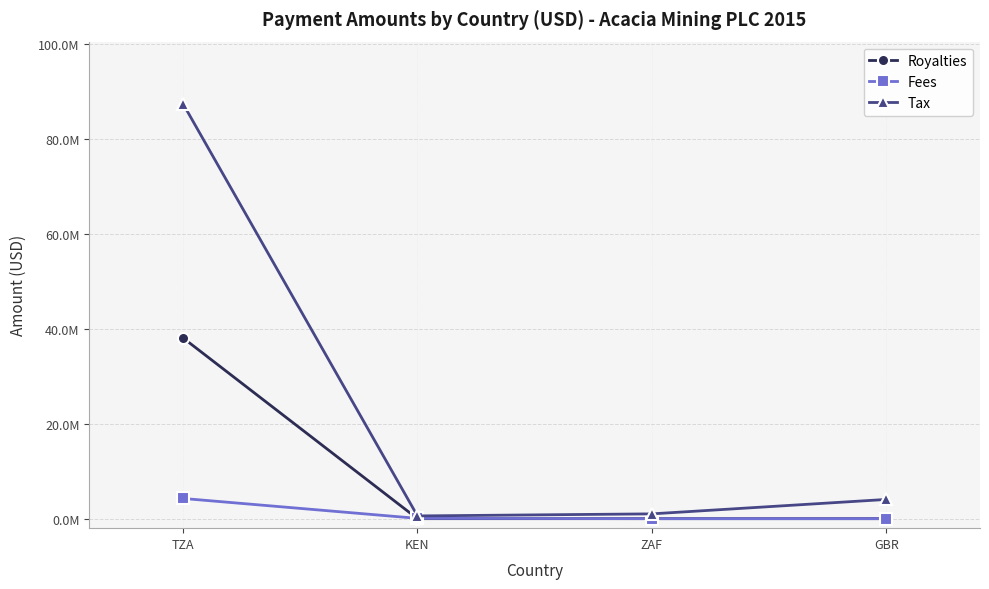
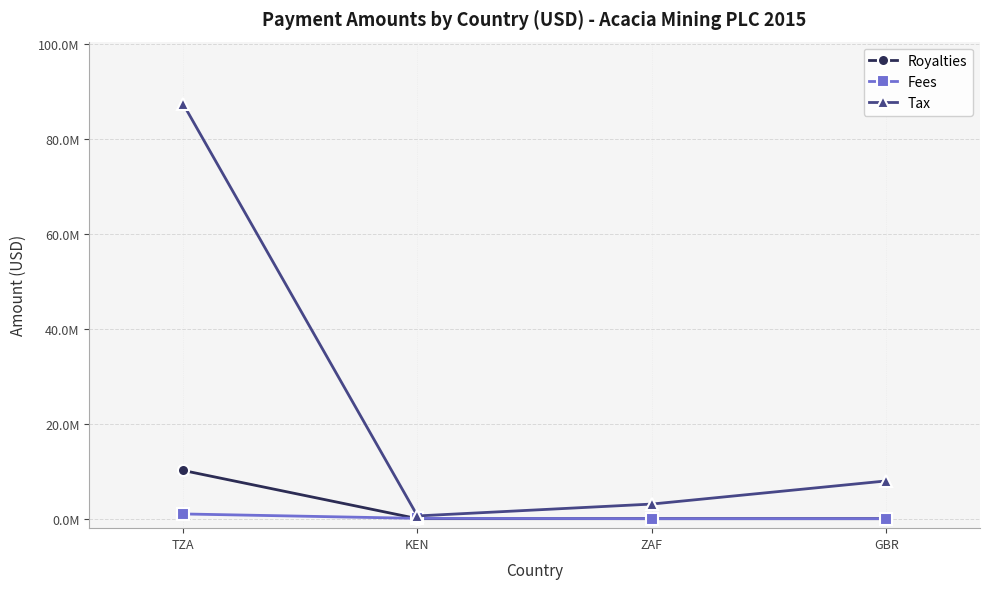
  {
    "Royalties": {
-     "TZA": 38000000
+     "TZA": 10000000
    },
    "Fees": {
-     "TZA": 4000000
+     "TZA": 1000000
    },
    "Tax": {
      "TZA": 87000000,
-     "ZAF": 1000000,
-     "GBR": 4000000
+     "ZAF": 3000000,
+     "GBR": 8000000
    }
  }
